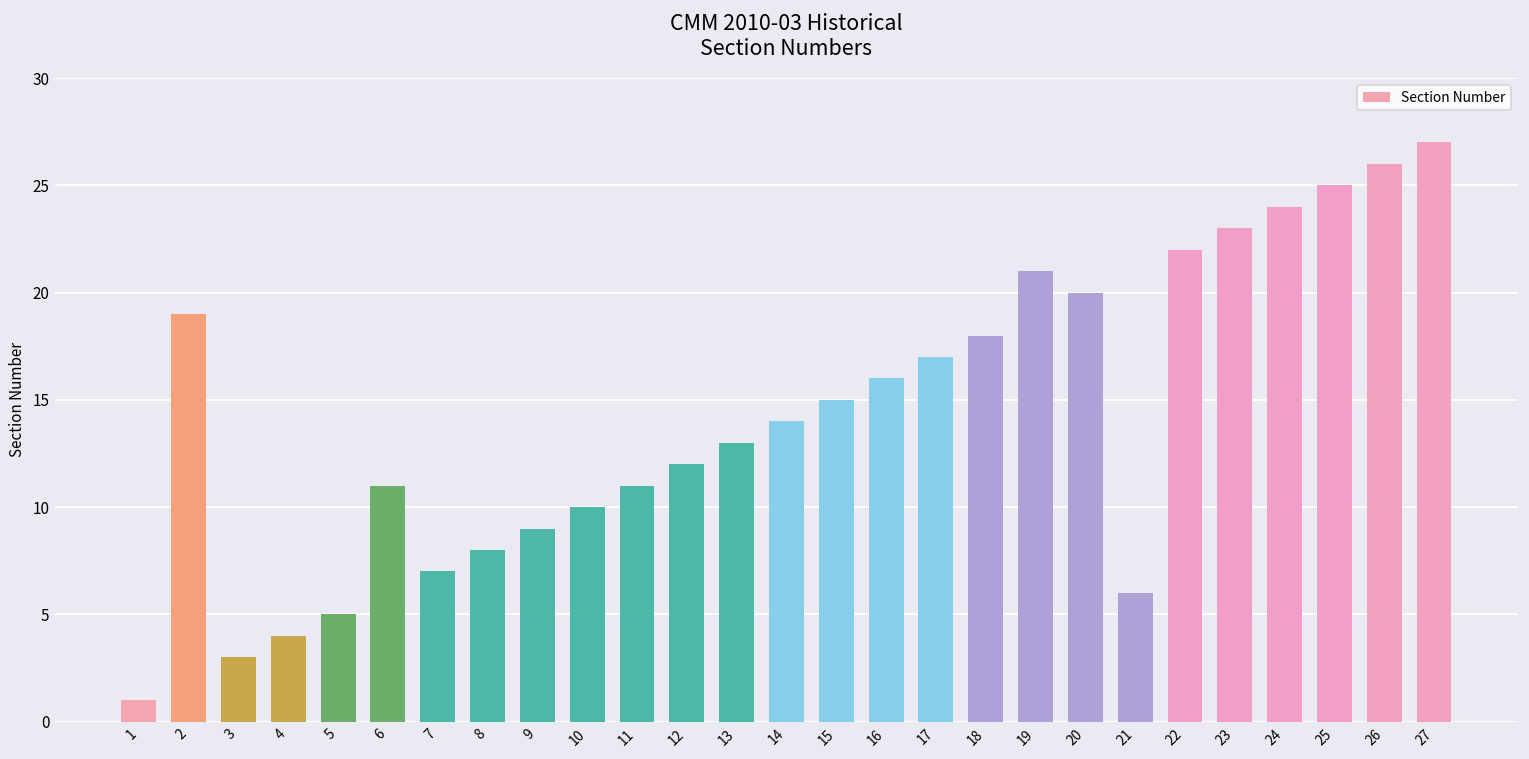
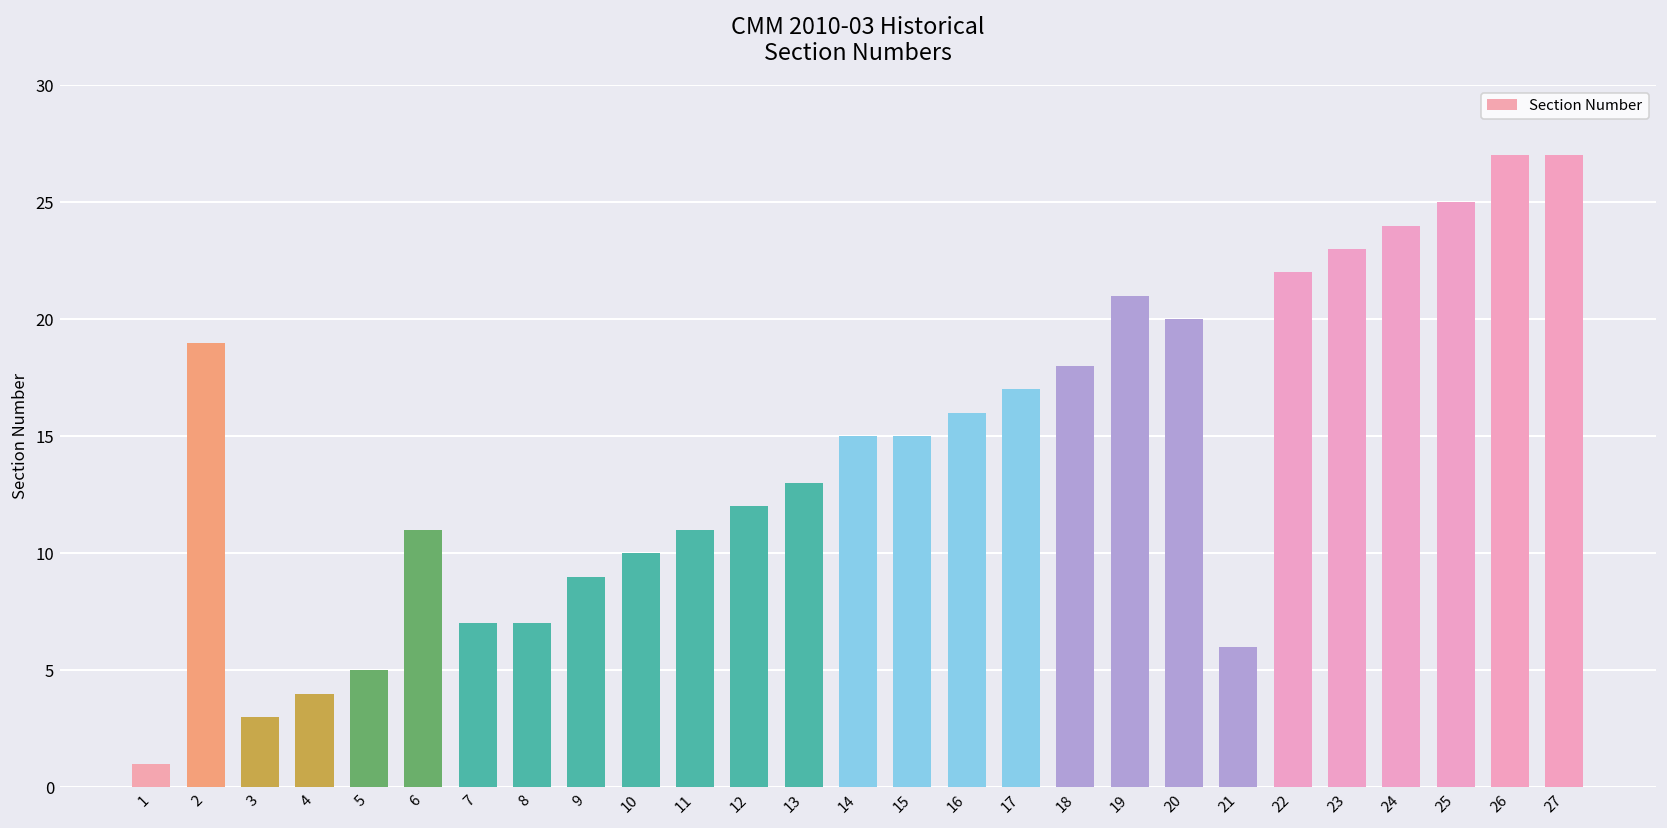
  {
    "1": 1,
    "2": 19,
    "3": 3,
    "4": 4,
    "5": 5,
    "6": 11,
    "7": 7,
-   "8": 8,
+   "8": 7,
    "9": 9,
    "10": 10,
    "11": 11,
    "12": 12,
    "13": 13,
-   "14": 14,
+   "14": 15,
    "15": 15,
    "16": 16,
    "17": 17,
    "18": 18,
    "19": 21,
    "20": 20,
    "21": 6,
    "22": 22,
    "23": 23,
    "24": 24,
    "25": 25,
-   "26": 26,
+   "26": 27,
    "27": 27
  }
